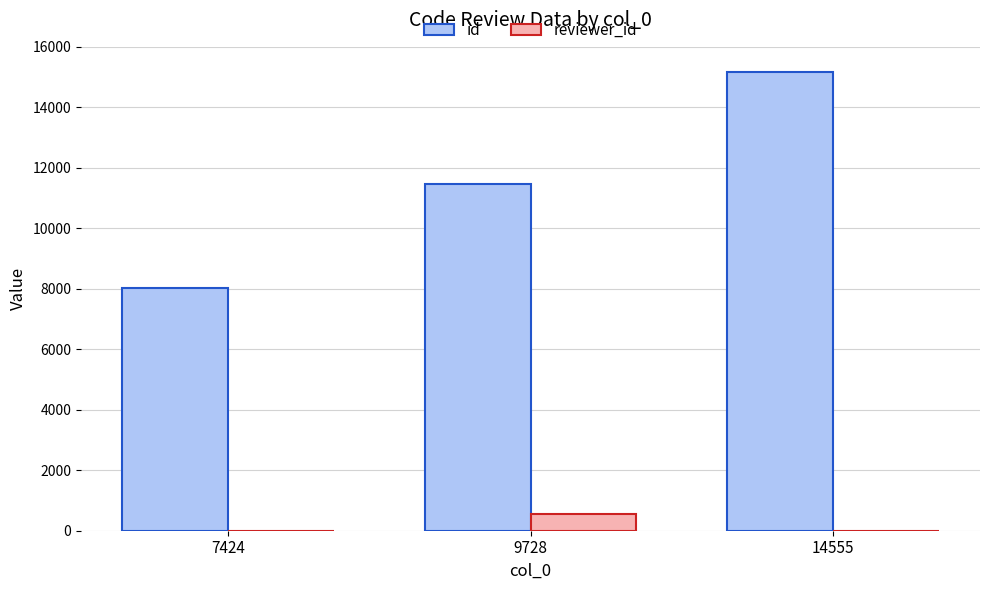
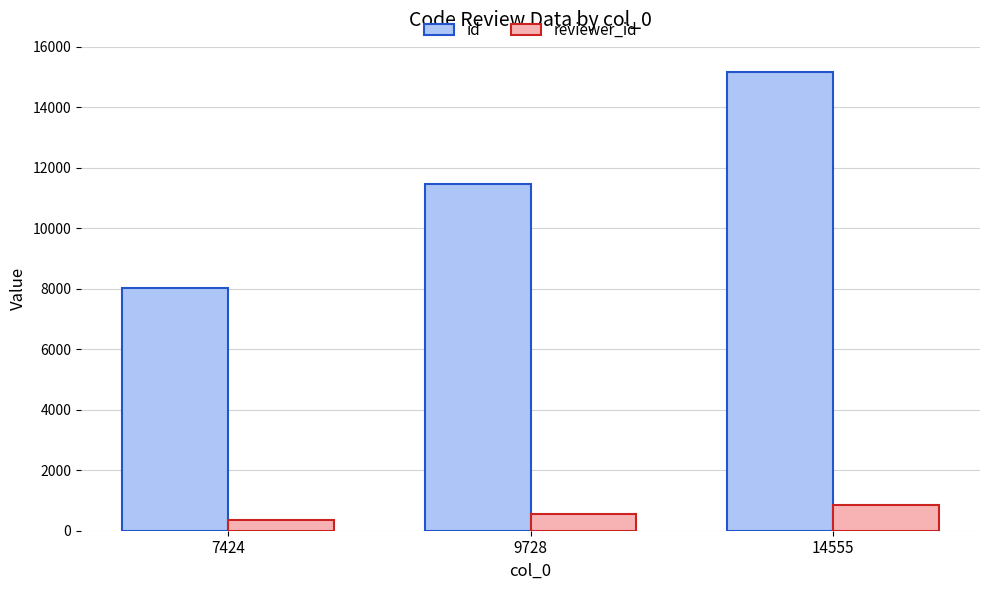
  {
    "id": {
      "7424": 8000,
      "9728": 11500,
      "14555": 15200
    },
    "reviewer_id": {
-     "7424": 0,
+     "7424": 400,
      "9728": 600,
-     "14555": 0
+     "14555": 900
    }
  }
